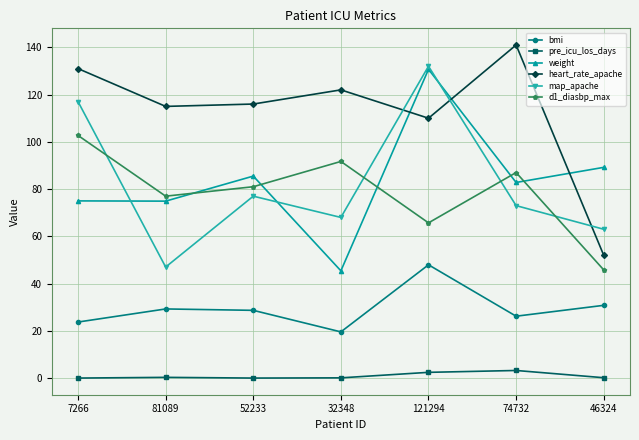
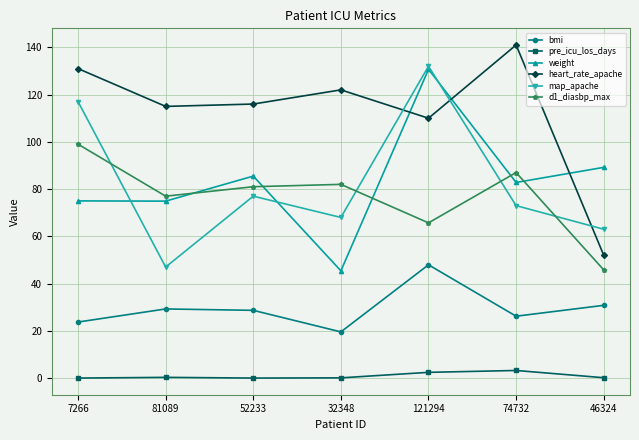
  {
    "d1_diasbp_max": {
-     "7266": 103,
+     "7266": 99,
      "81089": 77,
      "52233": 81,
-     "32348": 92,
+     "32348": 82,
      "121294": 66,
      "74732": 87,
      "46324": 46
    }
  }
